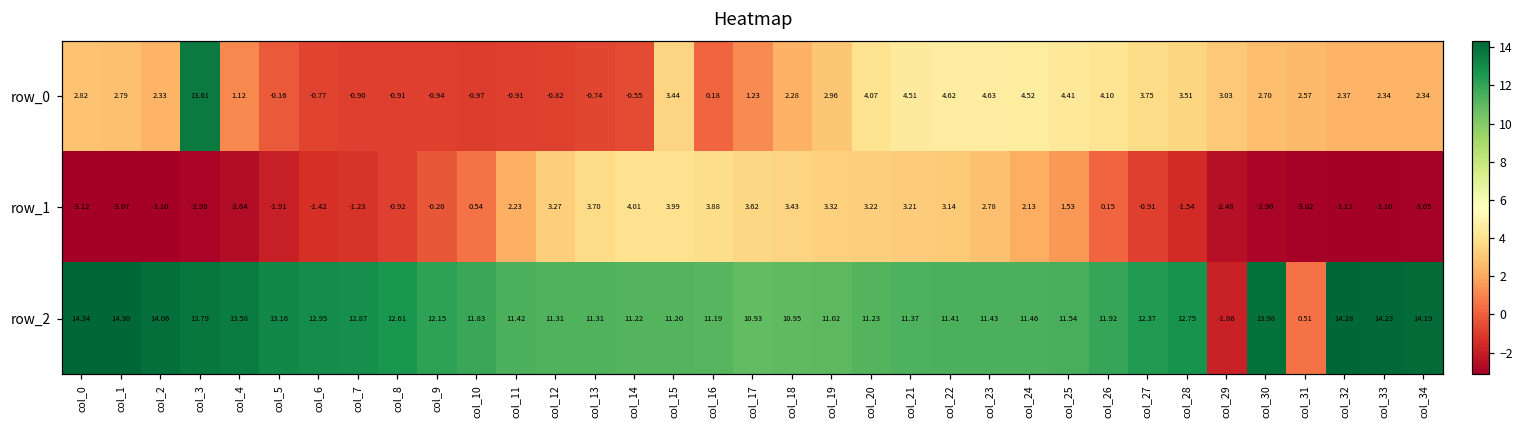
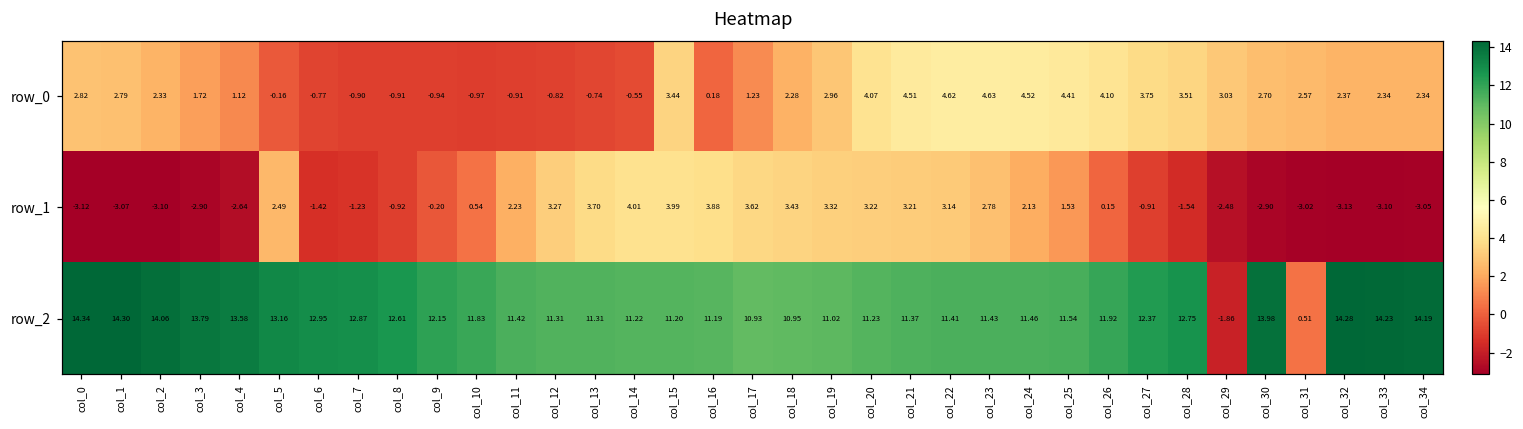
  {
    "row_0": {
      "col_0": 2.82,
      "col_1": 2.79,
      "col_2": 2.33,
-     "col_3": 13.61,
+     "col_3": 1.72,
      "col_4": 1.12,
      "col_5": -0.16,
      "col_6": -0.77,
      "col_7": -0.90,
      "col_8": -0.91,
      "col_9": -0.94,
      "col_10": -0.97,
      "col_11": -0.91,
      "col_12": -0.82,
      "col_13": -0.74,
      "col_14": -0.55,
      "col_15": 3.44,
      "col_16": 0.18,
      "col_17": 1.23,
      "col_18": 2.28,
      "col_19": 2.96,
      "col_20": 4.07,
      "col_21": 4.51,
      "col_22": 4.62,
      "col_23": 4.63,
      "col_24": 4.52,
      "col_25": 4.41,
      "col_26": 4.10,
      "col_27": 3.75,
      "col_28": 3.51,
      "col_29": 3.03,
      "col_30": 2.70,
      "col_31": 2.57,
      "col_32": 2.37,
      "col_33": 2.34,
      "col_34": 2.34
    },
    "row_1": {
      "col_0": -3.12,
      "col_1": -3.07,
      "col_2": -3.10,
      "col_3": -2.90,
      "col_4": -2.64,
-     "col_5": -1.91,
+     "col_5": 2.49,
      "col_6": -1.42,
      "col_7": -1.23,
      "col_8": -0.92,
      "col_9": -0.20,
      "col_10": 0.54,
      "col_11": 2.23,
      "col_12": 3.27,
      "col_13": 3.70,
      "col_14": 4.01,
      "col_15": 3.99,
      "col_16": 3.88,
      "col_17": 3.62,
      "col_18": 3.43,
      "col_19": 3.32,
      "col_20": 3.22,
      "col_21": 3.21,
      "col_22": 3.14,
      "col_23": 2.78,
      "col_24": 2.13,
      "col_25": 1.53,
      "col_26": 0.15,
      "col_27": -0.91,
      "col_28": -1.54,
      "col_29": -2.48,
      "col_30": -2.90,
      "col_31": -3.02,
      "col_32": -3.13,
      "col_33": -3.10,
      "col_34": -3.05
    },
    "row_2": {
      "col_0": 14.34,
      "col_1": 14.30,
      "col_2": 14.06,
      "col_3": 13.79,
      "col_4": 13.58,
      "col_5": 13.16,
      "col_6": 12.95,
      "col_7": 12.87,
      "col_8": 12.61,
      "col_9": 12.15,
      "col_10": 11.83,
      "col_11": 11.42,
      "col_12": 11.31,
      "col_13": 11.31,
      "col_14": 11.22,
      "col_15": 11.20,
      "col_16": 11.19,
      "col_17": 10.93,
      "col_18": 10.95,
      "col_19": 11.02,
      "col_20": 11.23,
      "col_21": 11.37,
      "col_22": 11.41,
      "col_23": 11.43,
      "col_24": 11.46,
      "col_25": 11.54,
      "col_26": 11.92,
      "col_27": 12.37,
      "col_28": 12.75,
      "col_29": -1.86,
      "col_30": 13.98,
      "col_31": 0.51,
      "col_32": 14.28,
      "col_33": 14.23,
      "col_34": 14.19
    }
  }
